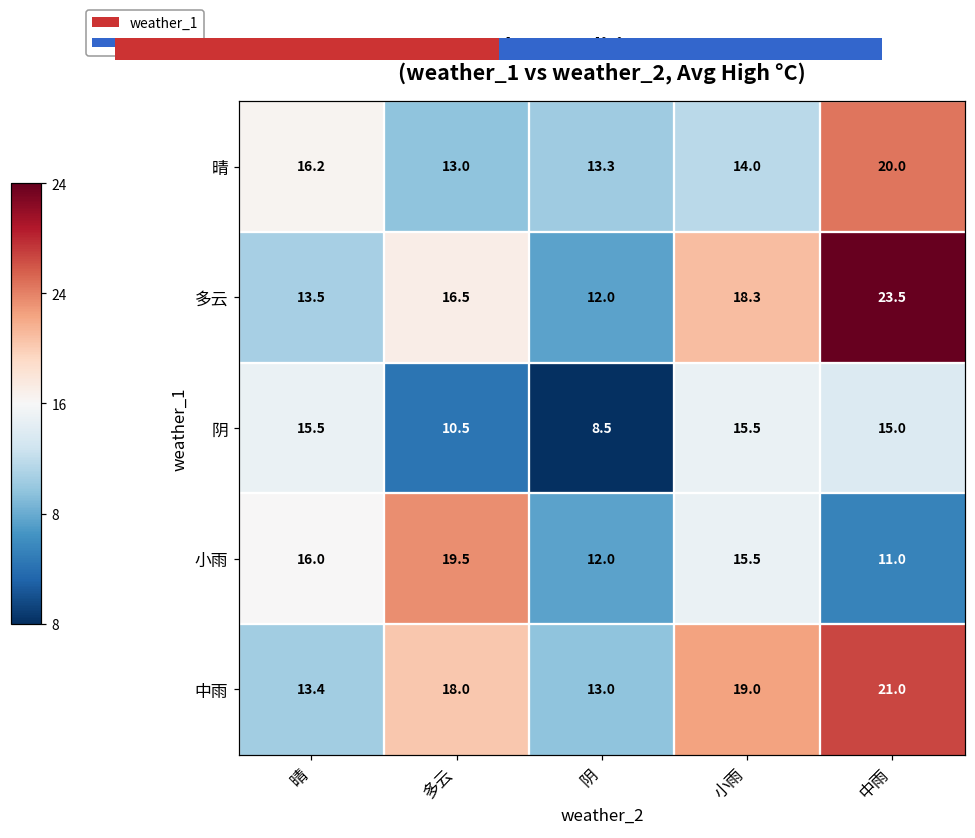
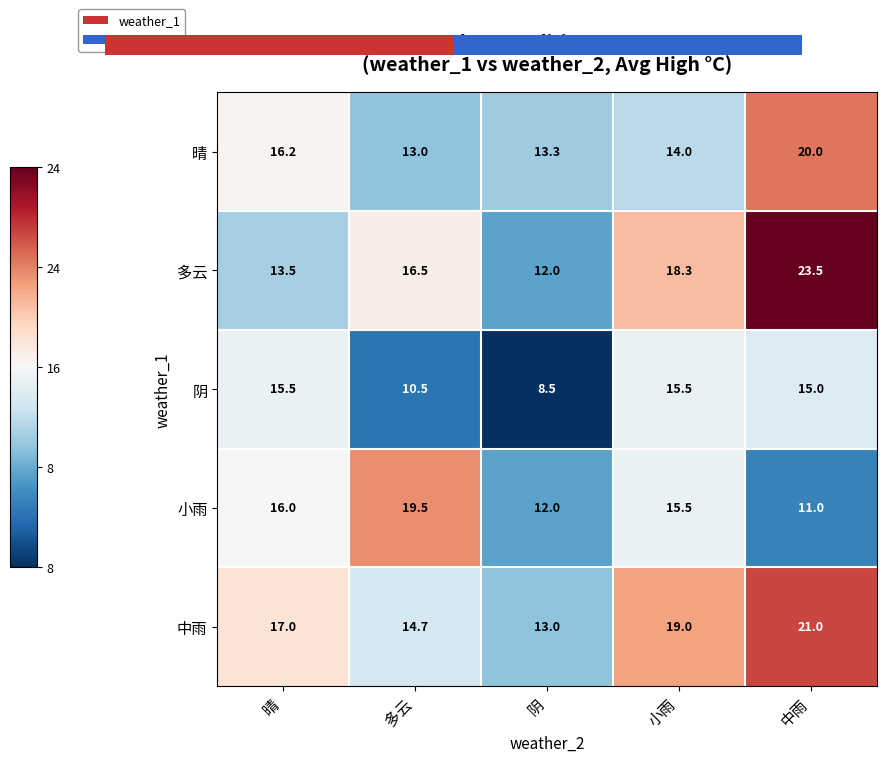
  {
    "晴": {
      "晴": 16.2,
      "多云": 13.0,
      "阴": 13.3,
      "小雨": 14.0,
      "中雨": 20.0
    },
    "多云": {
      "晴": 13.5,
      "多云": 16.5,
      "阴": 12.0,
      "小雨": 18.3,
      "中雨": 23.5
    },
    "阴": {
      "晴": 15.5,
      "多云": 10.5,
      "阴": 8.5,
      "小雨": 15.5,
      "中雨": 15.0
    },
    "小雨": {
      "晴": 16.0,
      "多云": 19.5,
      "阴": 12.0,
      "小雨": 15.5,
      "中雨": 11.0
    },
    "中雨": {
-     "晴": 13.4,
-     "多云": 18.0,
+     "晴": 17.0,
+     "多云": 14.7,
      "阴": 13.0,
      "小雨": 19.0,
      "中雨": 21.0
    }
  }
